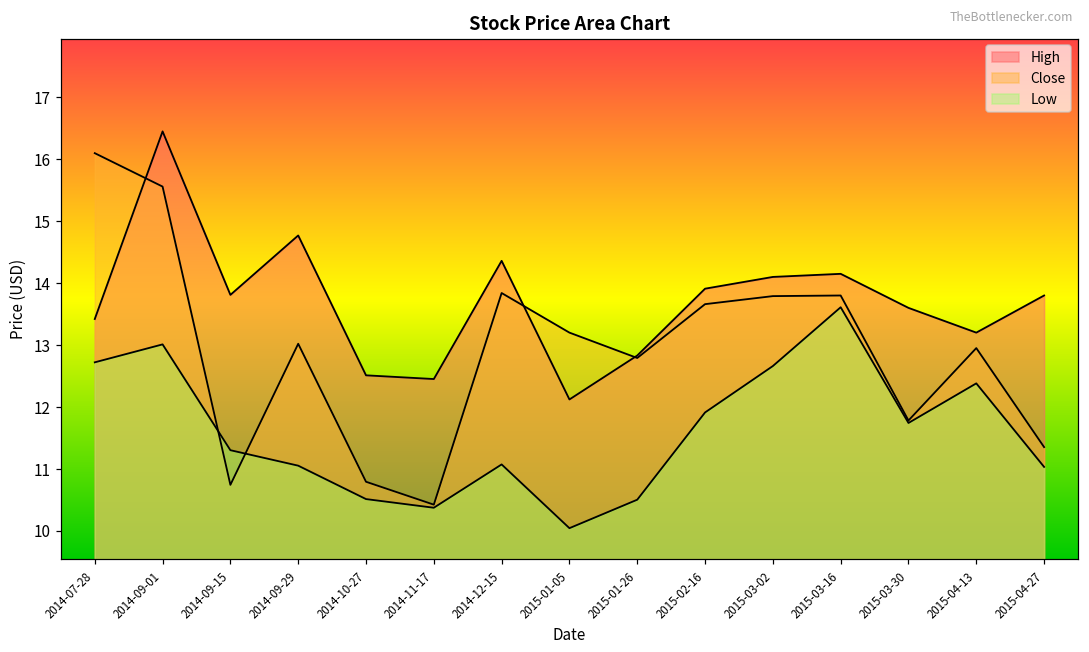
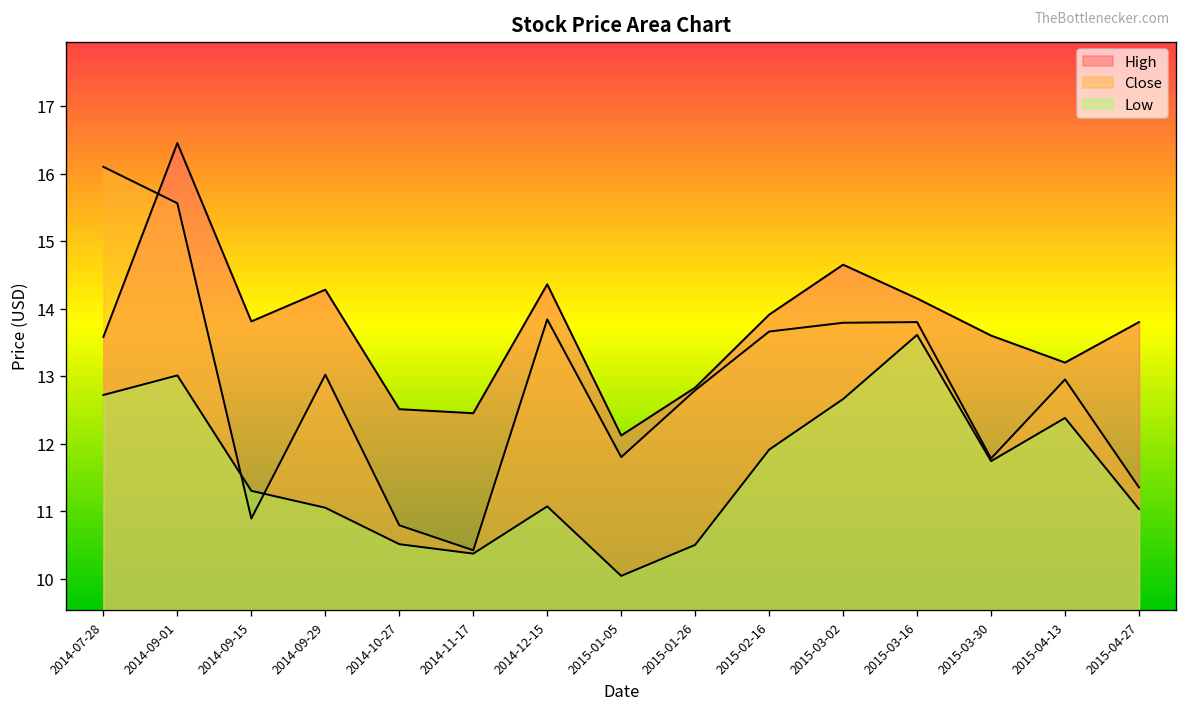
  {
    "High": {
-     "2014-07-28": 13.4,
+     "2014-07-28": 13.6,
      "2014-09-01": 16.5,
      "2014-09-15": 13.8,
-     "2014-09-29": 14.8,
+     "2014-09-29": 14.3,
      "2014-10-27": 12.5,
      "2014-11-17": 12.5,
      "2014-12-15": 14.4,
      "2015-01-05": 12.1,
      "2015-02-16": 13.9,
-     "2015-03-02": 14.1,
+     "2015-03-02": 14.7,
      "2015-03-16": 14.2,
      "2015-03-30": 13.6,
      "2015-04-13": 13.2,
      "2015-04-27": 13.8
    },
    "Close": {
      "2014-07-28": 16.1,
      "2014-09-01": 15.6,
-     "2014-09-15": 10.7,
+     "2014-09-15": 10.9,
      "2014-09-29": 13.0,
      "2014-10-27": 10.8,
      "2014-11-17": 10.4,
      "2014-12-15": 13.8,
-     "2015-01-05": 13.2,
+     "2015-01-05": 11.8,
      "2015-02-16": 13.7,
      "2015-03-02": 13.8,
      "2015-03-16": 13.8,
      "2015-04-13": 13.0,
      "2015-04-27": 11.4
    },
    "Low": {
      "2014-07-28": 12.7,
      "2014-09-01": 13.0,
      "2014-09-15": 11.3,
      "2014-09-29": 11.1,
      "2014-10-27": 10.5,
      "2014-11-17": 10.4,
      "2014-12-15": 11.1,
      "2015-01-05": 10.0,
      "2015-01-26": 10.5,
      "2015-02-16": 11.9,
      "2015-03-02": 12.7,
      "2015-03-16": 13.6,
      "2015-04-13": 12.4,
      "2015-04-27": 11.0
    }
  }
